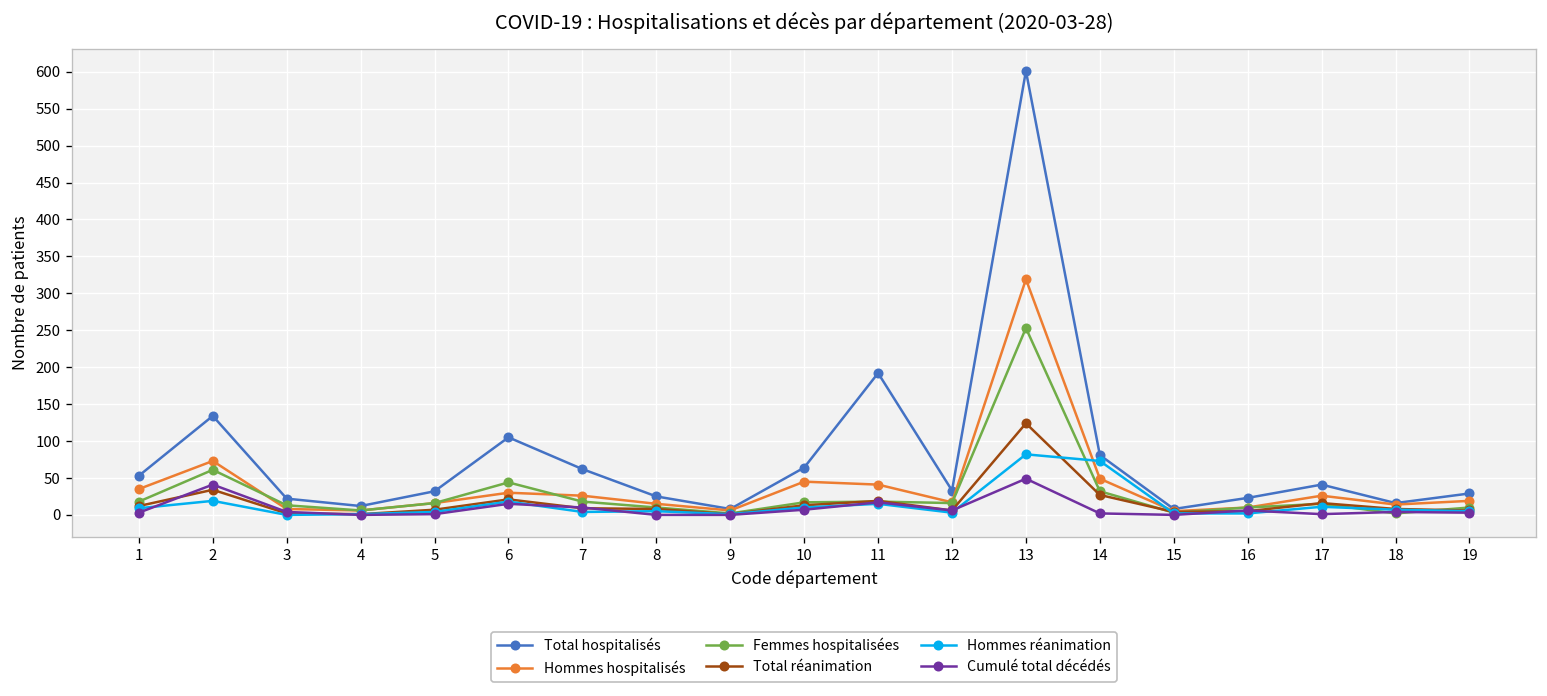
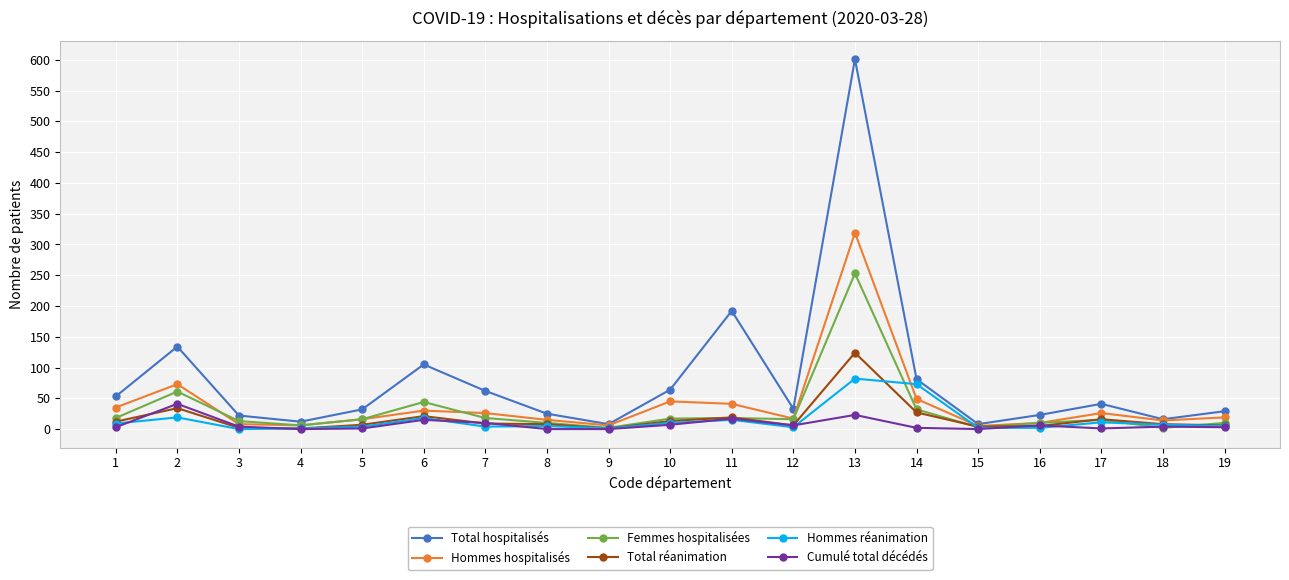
  {
    "Total hospitalisés": {
      "1": 50,
      "2": 130,
      "3": 20,
      "4": 10,
      "5": 30,
      "6": 110,
      "7": 60,
      "8": 30,
      "10": 60,
      "11": 190,
      "12": 30,
      "13": 600,
      "14": 80,
      "16": 20,
      "17": 40,
      "19": 30
    },
    "Hommes hospitalisés": {
      "1": 40,
      "2": 70,
      "6": 30,
      "7": 30,
      "8": 20,
      "10": 50,
      "11": 40,
      "13": 320,
      "14": 50,
      "17": 30,
      "19": 20
    },
    "Femmes hospitalisées": {
      "1": 20,
      "2": 60,
      "3": 10,
      "6": 40,
      "7": 20,
      "13": 250,
      "14": 30
    },
    "Total réanimation": {
      "2": 30,
      "13": 120,
      "14": 30
    },
    "Hommes réanimation": {
      "2": 20,
      "7": 0,
      "13": 80,
      "14": 70
    },
    "Cumulé total décédés": {
      "1": 0,
      "2": 40,
      "8": 0,
-     "13": 50,
+     "13": 20,
      "14": 0,
      "17": 0
    }
  }
